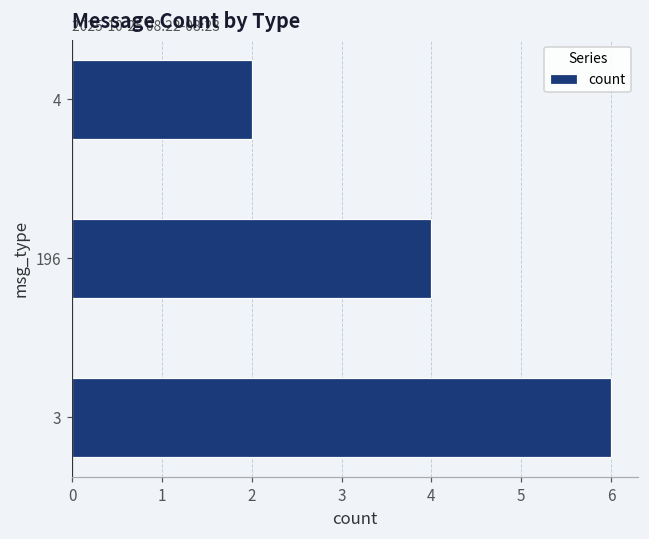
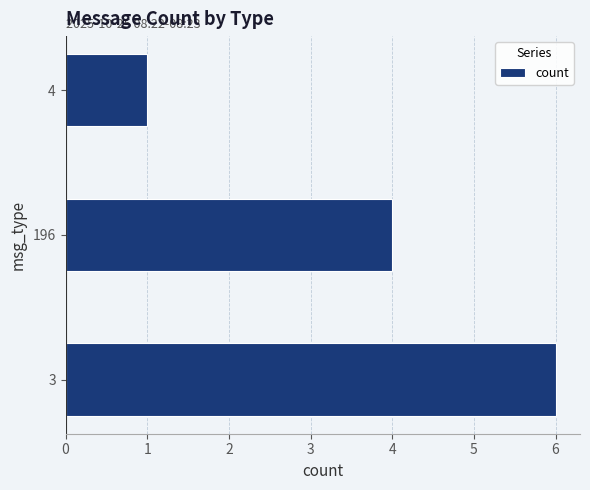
  {
-   "4": 2,
+   "4": 1,
    "196": 4,
    "3": 6
  }
